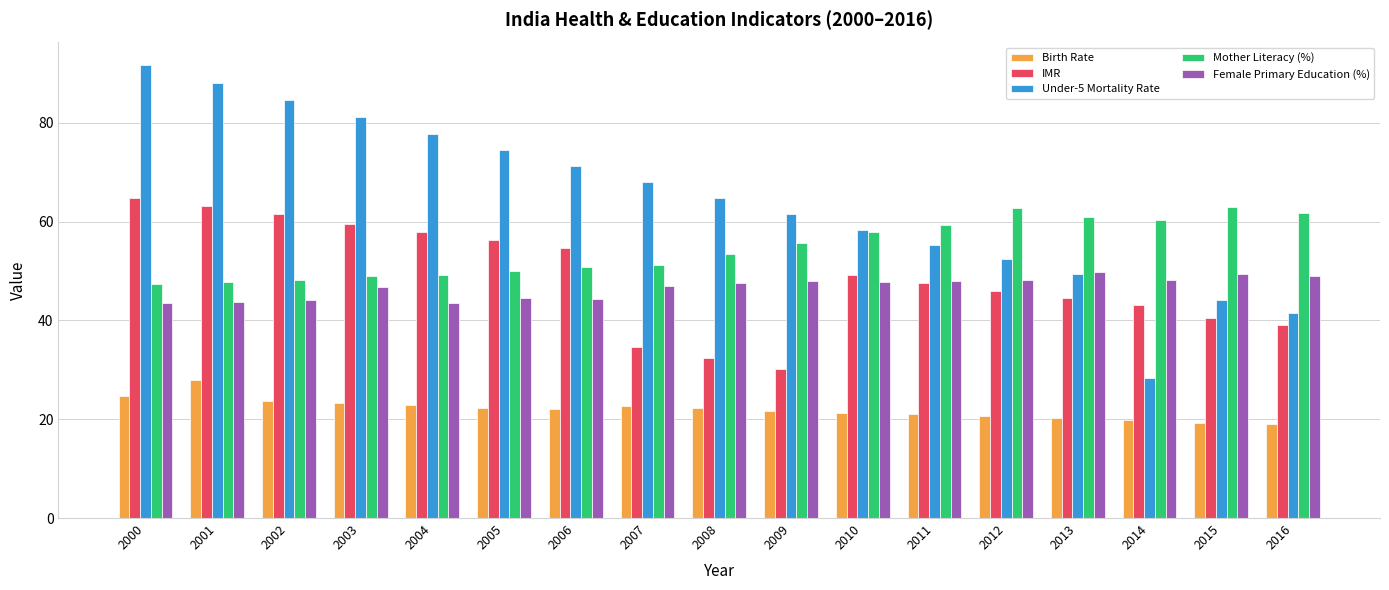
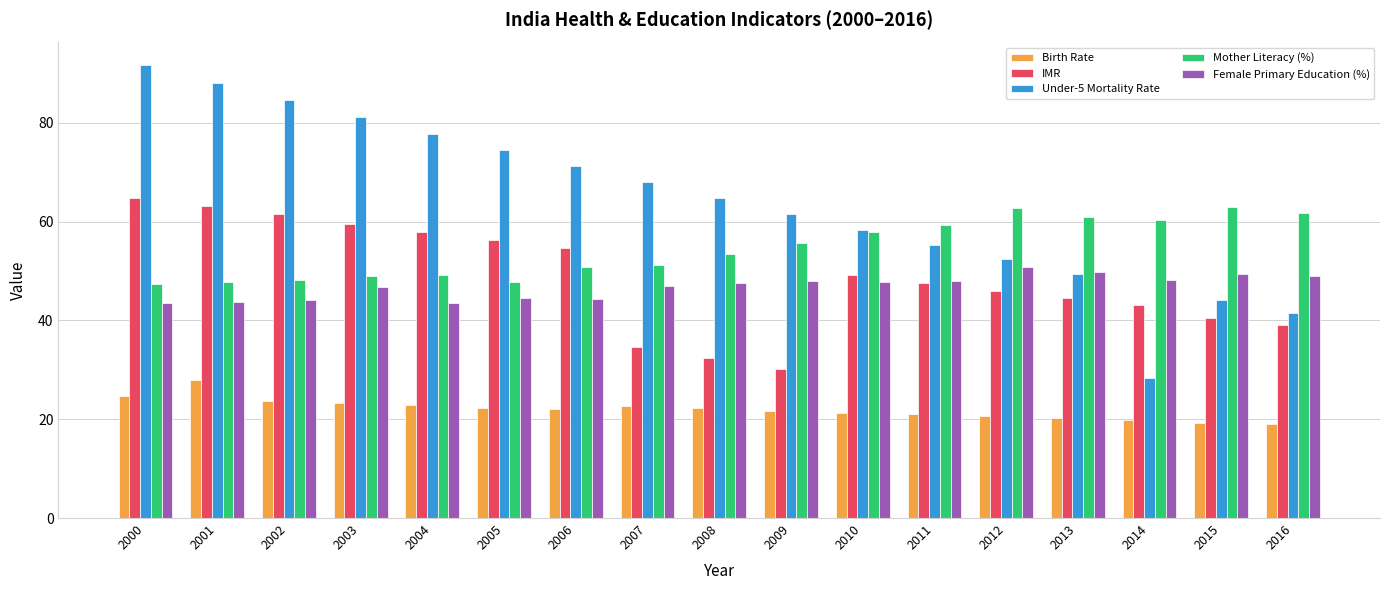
  {
    "Birth Rate": {
      "2000": 25,
      "2001": 28,
      "2002": 24,
      "2003": 23,
      "2004": 23,
      "2005": 22,
      "2006": 22,
      "2007": 23,
      "2008": 22,
      "2009": 22,
      "2010": 21,
      "2011": 21,
      "2012": 21,
      "2013": 20,
      "2014": 20,
      "2015": 19,
      "2016": 19
    },
    "IMR": {
      "2000": 65,
      "2001": 63,
      "2002": 61,
      "2003": 60,
      "2004": 58,
      "2005": 56,
      "2006": 55,
      "2007": 35,
      "2008": 32,
      "2009": 30,
      "2010": 49,
      "2011": 48,
      "2012": 46,
      "2013": 45,
      "2014": 43,
      "2015": 41,
      "2016": 39
    },
    "Under-5 Mortality Rate": {
      "2000": 92,
      "2001": 88,
      "2002": 85,
      "2003": 81,
      "2004": 78,
      "2005": 75,
      "2006": 71,
      "2007": 68,
      "2008": 65,
      "2009": 62,
      "2010": 58,
      "2011": 55,
      "2012": 52,
      "2013": 50,
      "2014": 28,
      "2015": 44,
      "2016": 42
    },
    "Mother Literacy (%)": {
      "2000": 47,
      "2001": 48,
      "2002": 48,
      "2003": 49,
      "2004": 49,
-     "2005": 50,
+     "2005": 48,
      "2006": 51,
      "2007": 51,
      "2008": 53,
      "2009": 56,
      "2010": 58,
      "2011": 59,
      "2012": 63,
      "2013": 61,
      "2014": 60,
      "2015": 63,
      "2016": 62
    },
    "Female Primary Education (%)": {
      "2000": 44,
      "2001": 44,
      "2002": 44,
      "2003": 47,
      "2004": 44,
      "2005": 45,
      "2006": 44,
      "2007": 47,
      "2008": 48,
      "2009": 48,
      "2010": 48,
      "2011": 48,
-     "2012": 48,
+     "2012": 51,
      "2013": 50,
      "2014": 48,
      "2015": 49,
      "2016": 49
    }
  }
